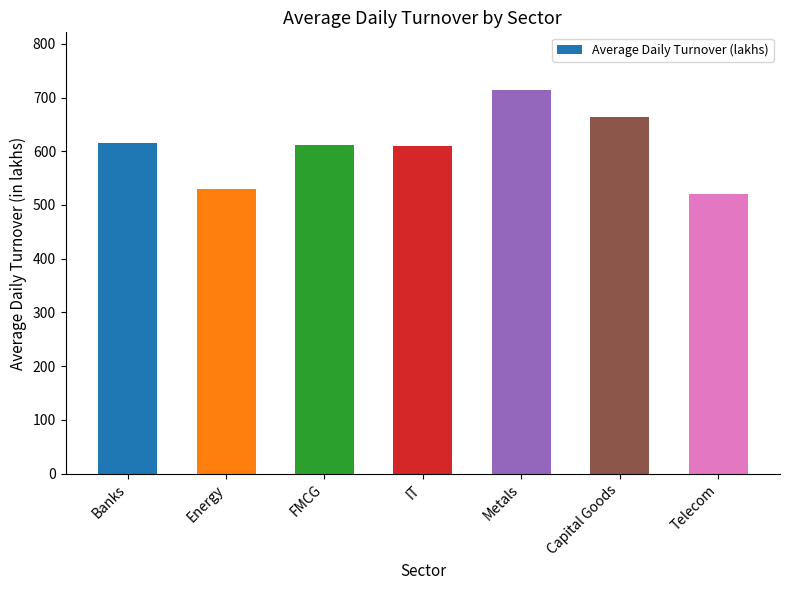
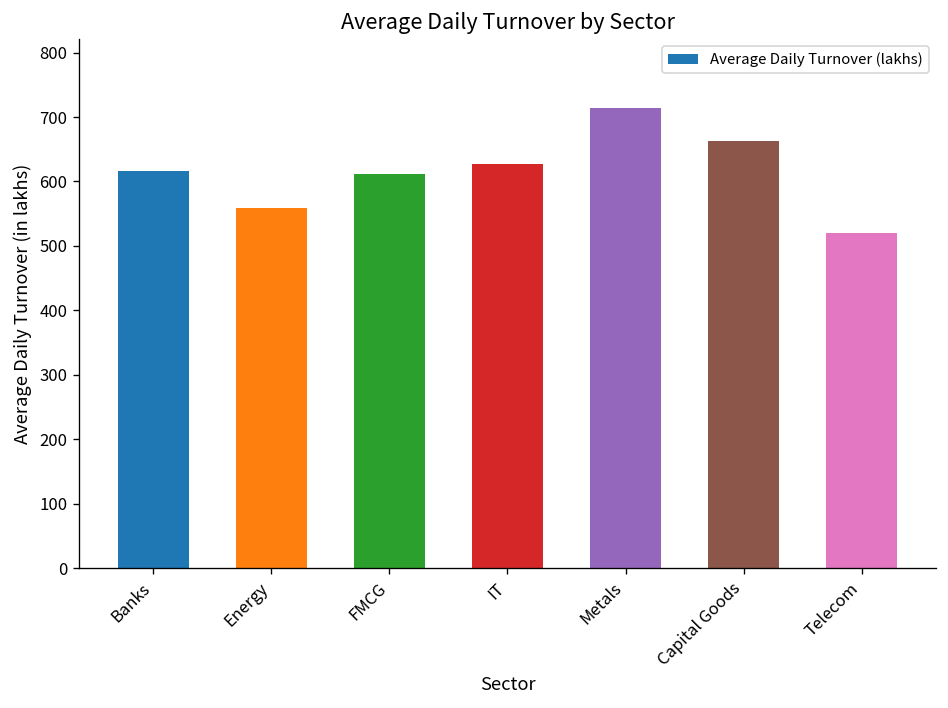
  {
    "Banks": 620,
-   "Energy": 530,
+   "Energy": 560,
    "FMCG": 610,
-   "IT": 610,
+   "IT": 630,
    "Metals": 710,
    "Capital Goods": 660,
    "Telecom": 520
  }
